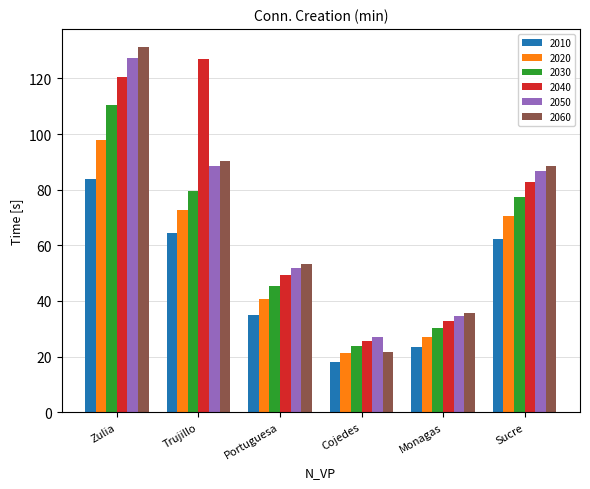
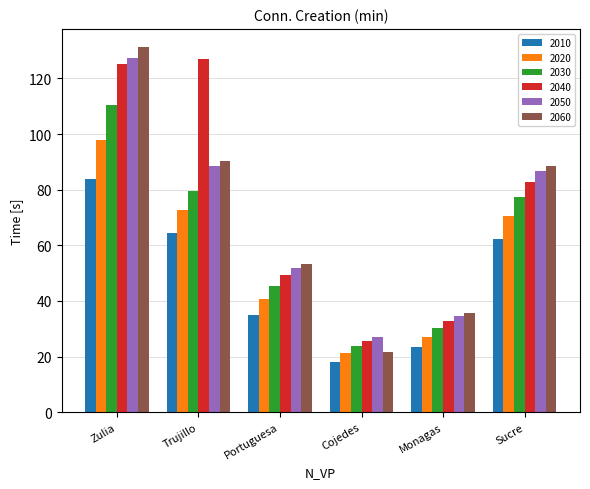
  {
    "2010": {
      "Zulia": 84,
      "Trujillo": 64,
      "Portuguesa": 35,
      "Cojedes": 18,
      "Monagas": 23,
      "Sucre": 62
    },
    "2020": {
      "Zulia": 98,
      "Trujillo": 73,
      "Portuguesa": 41,
      "Cojedes": 21,
      "Monagas": 27,
      "Sucre": 70
    },
    "2030": {
      "Zulia": 111,
      "Trujillo": 80,
      "Portuguesa": 45,
      "Cojedes": 24,
      "Monagas": 30,
      "Sucre": 77
    },
    "2040": {
-     "Zulia": 120,
+     "Zulia": 125,
      "Trujillo": 127,
      "Portuguesa": 49,
      "Cojedes": 26,
      "Monagas": 33,
      "Sucre": 83
    },
    "2050": {
      "Zulia": 127,
      "Trujillo": 88,
      "Portuguesa": 52,
      "Cojedes": 27,
      "Monagas": 35,
      "Sucre": 87
    },
    "2060": {
      "Zulia": 131,
      "Trujillo": 90,
      "Portuguesa": 53,
      "Cojedes": 22,
      "Monagas": 36,
      "Sucre": 89
    }
  }
